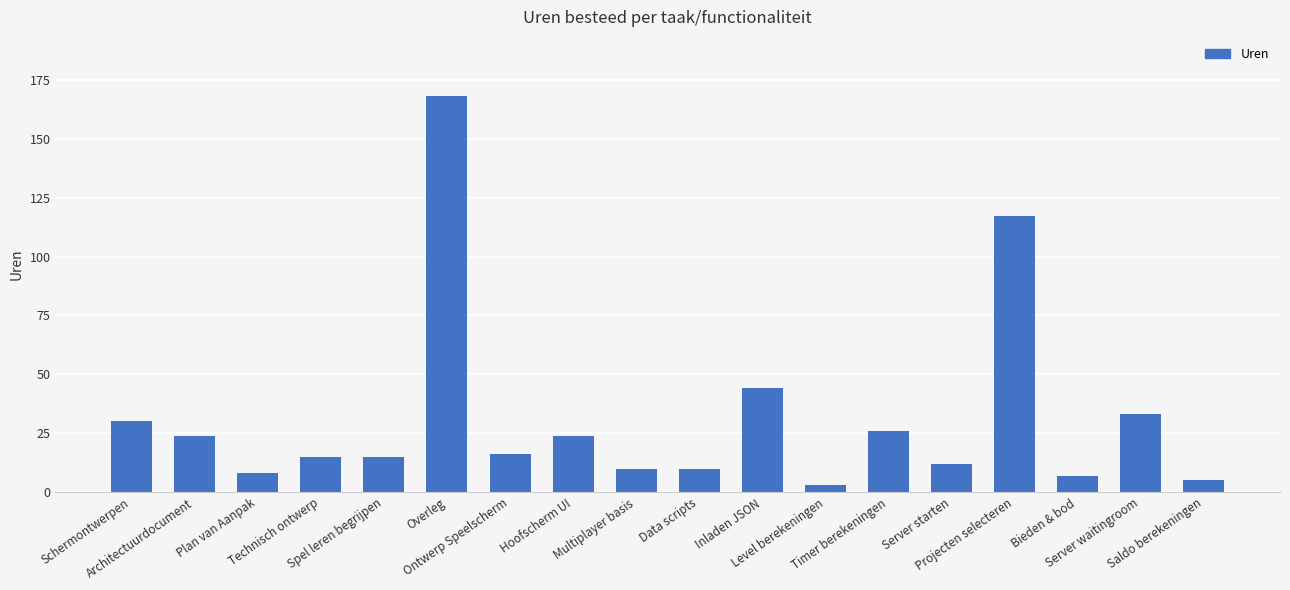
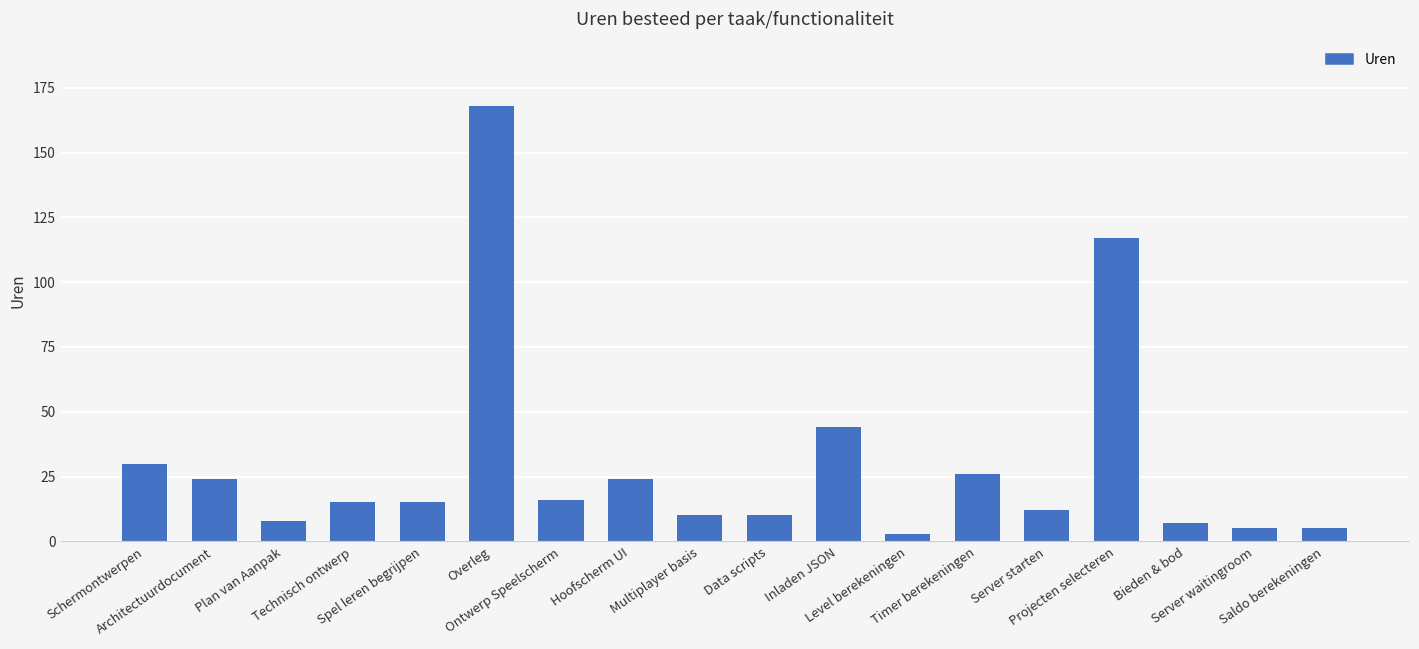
  {
    "Schermontwerpen": 30,
    "Architectuurdocument": 24,
    "Plan van Aanpak": 8,
    "Technisch ontwerp": 15,
    "Spel leren begrijpen": 15,
    "Overleg": 168,
    "Ontwerp Speelscherm": 16,
    "Hoofscherm UI": 24,
    "Multiplayer basis": 10,
    "Data scripts": 10,
    "Inladen JSON": 44,
    "Level berekeningen": 3,
    "Timer berekeningen": 26,
    "Server starten": 12,
    "Projecten selecteren": 117,
    "Bieden & bod": 7,
-   "Server waitingroom": 33,
+   "Server waitingroom": 5,
    "Saldo berekeningen": 5
  }
